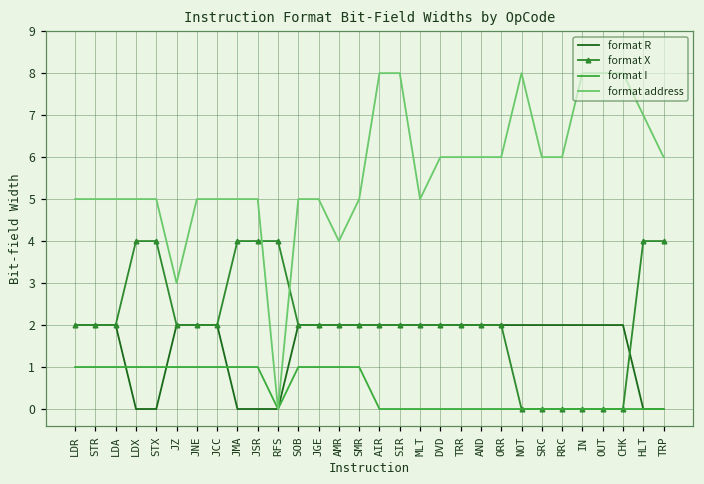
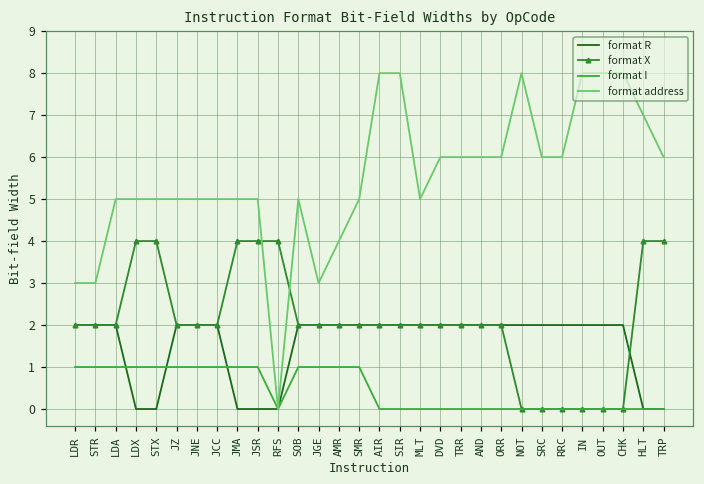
  {
    "format address": {
-     "LDR": 5,
-     "STR": 5,
+     "LDR": 3,
+     "STR": 3,
      "LDA": 5,
      "LDX": 5,
      "STX": 5,
-     "JZ": 3,
+     "JZ": 5,
      "JNE": 5,
      "JCC": 5,
      "JMA": 5,
      "JSR": 5,
      "SOB": 5,
-     "JGE": 5,
+     "JGE": 3,
      "AMR": 4,
      "SMR": 5,
      "AIR": 8,
      "SIR": 8,
      "MLT": 5,
      "DVD": 6,
      "TRR": 6,
      "AND": 6,
      "ORR": 6,
      "NOT": 8,
      "SRC": 6,
      "RRC": 6,
      "HLT": 7,
      "TRP": 6
    }
  }
